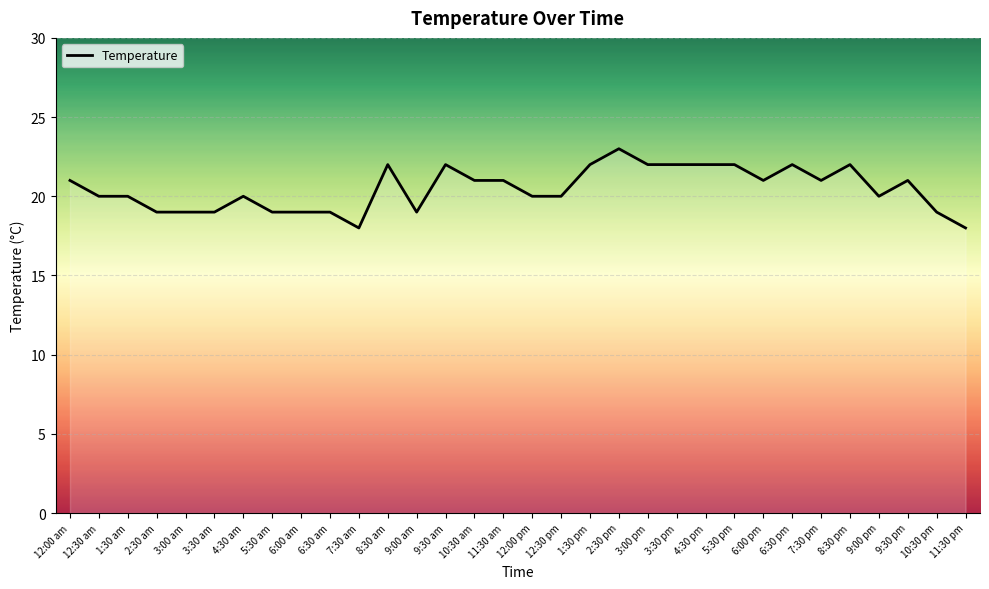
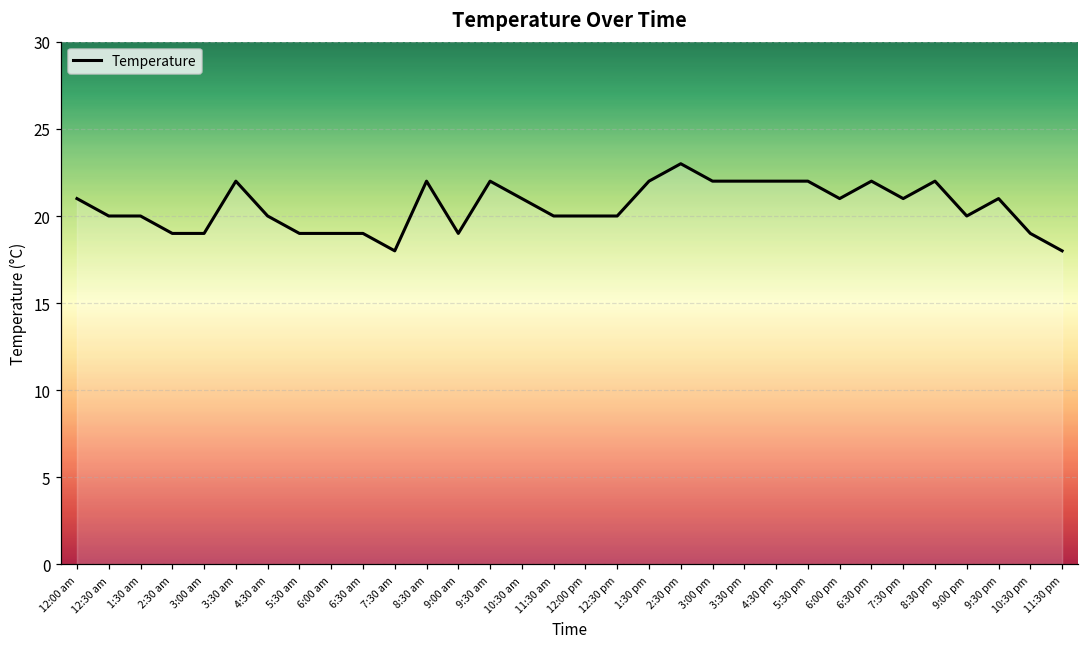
  {
    "12:00 am": 21,
    "12:30 am": 20,
    "1:30 am": 20,
    "2:30 am": 19,
    "3:00 am": 19,
-   "3:30 am": 19,
+   "3:30 am": 22,
    "4:30 am": 20,
    "5:30 am": 19,
    "6:00 am": 19,
    "6:30 am": 19,
    "7:30 am": 18,
    "8:30 am": 22,
    "9:00 am": 19,
    "9:30 am": 22,
    "10:30 am": 21,
-   "11:30 am": 21,
+   "11:30 am": 20,
    "12:00 pm": 20,
    "12:30 pm": 20,
    "1:30 pm": 22,
    "2:30 pm": 23,
    "3:00 pm": 22,
    "3:30 pm": 22,
    "4:30 pm": 22,
    "5:30 pm": 22,
    "6:00 pm": 21,
    "6:30 pm": 22,
    "7:30 pm": 21,
    "8:30 pm": 22,
    "9:00 pm": 20,
    "9:30 pm": 21,
    "10:30 pm": 19,
    "11:30 pm": 18
  }
